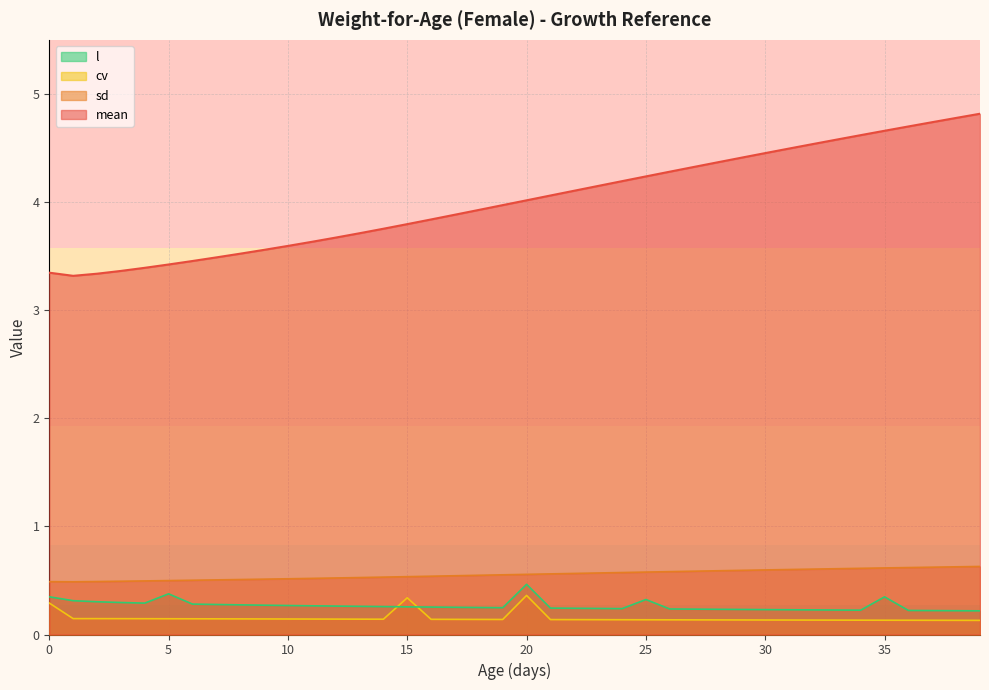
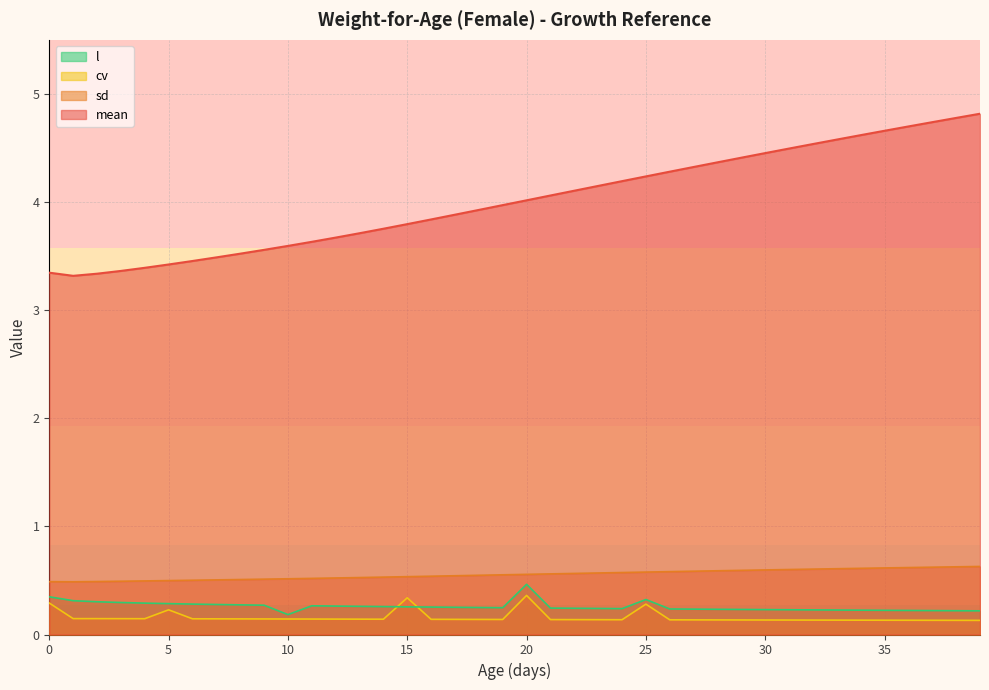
  {
    "l": {
      "0": 0.35,
-     "5": 0.38,
-     "10": 0.27,
+     "5": 0.29,
+     "10": 0.18,
      "15": 0.26,
      "20": 0.46,
      "25": 0.32,
      "30": 0.23,
-     "35": 0.35
+     "35": 0.22
    },
    "cv": {
      "0": 0.29,
-     "5": 0.15,
+     "5": 0.23,
      "10": 0.14,
      "15": 0.34,
      "20": 0.36,
-     "25": 0.14,
+     "25": 0.28,
      "30": 0.13,
      "35": 0.13
    }
  }
